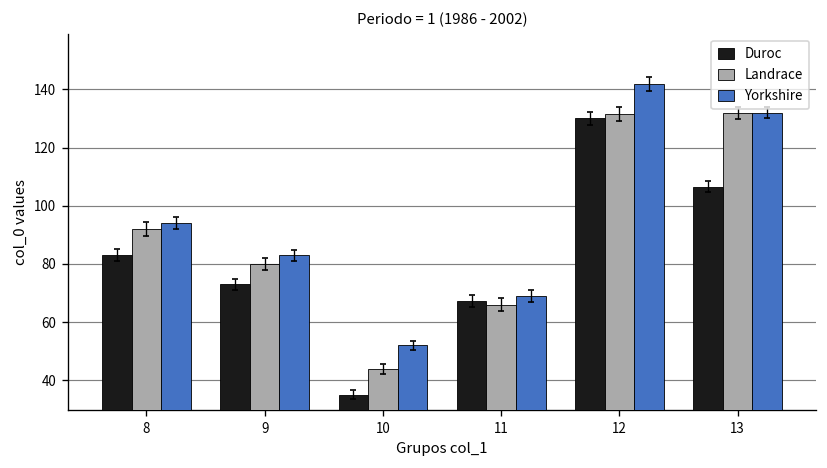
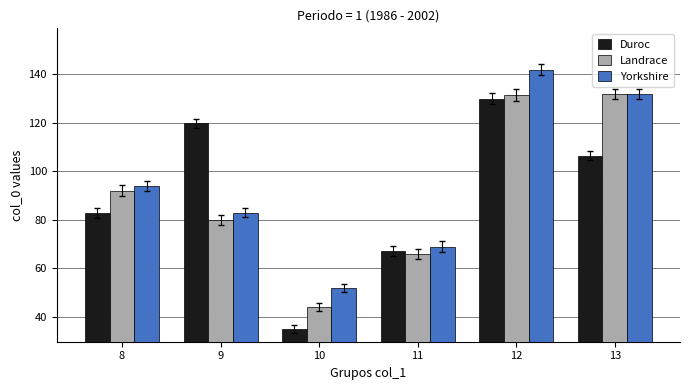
  {
    "Duroc": {
      "8": 83,
-     "9": 73,
+     "9": 120,
      "10": 35,
      "11": 67,
      "12": 130,
      "13": 107
    },
    "Landrace": {
      "8": 92,
      "9": 80,
      "10": 44,
      "11": 66,
      "12": 132,
      "13": 132
    }
  }
